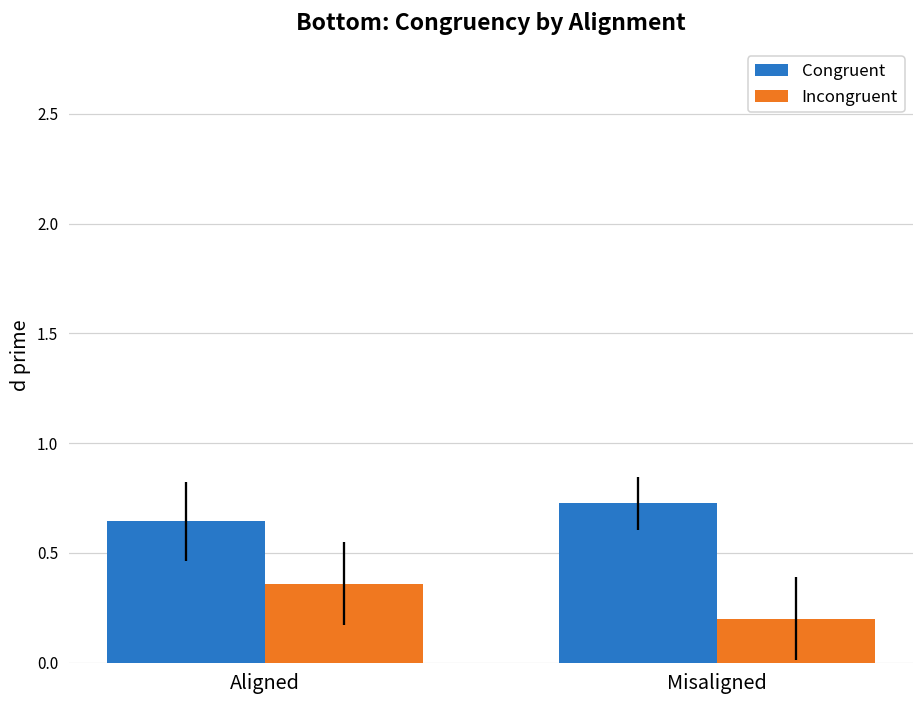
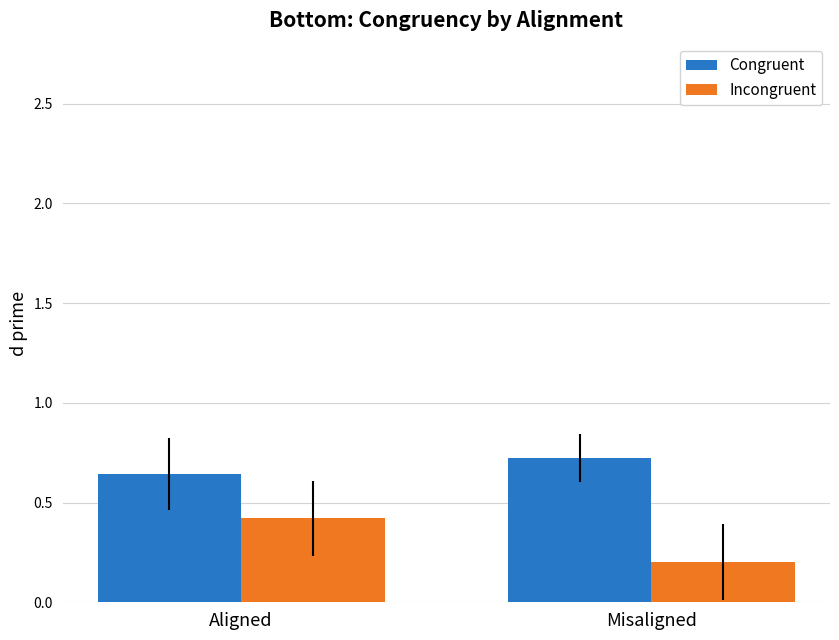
  {
    "Congruent": {
      "Aligned": 0.64,
      "Misaligned": 0.73
    },
    "Incongruent": {
-     "Aligned": 0.36,
+     "Aligned": 0.42,
      "Misaligned": 0.20
    }
  }
